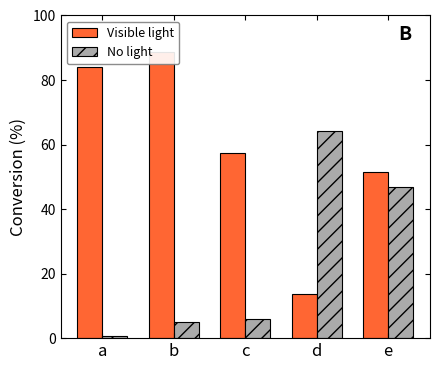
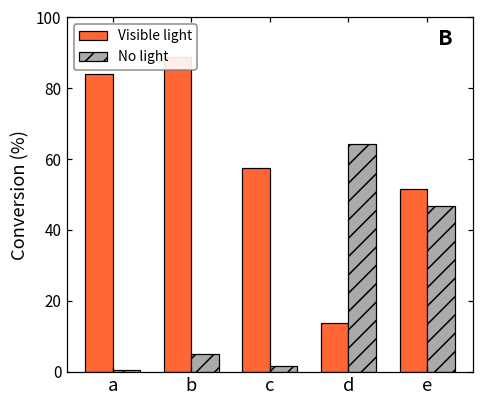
  {
    "Visible light": {
      "a": 84,
      "c": 57,
      "d": 14,
      "e": 51
    },
    "No light": {
      "b": 5,
-     "c": 6,
+     "c": 2,
      "d": 64,
      "e": 47
    }
  }
